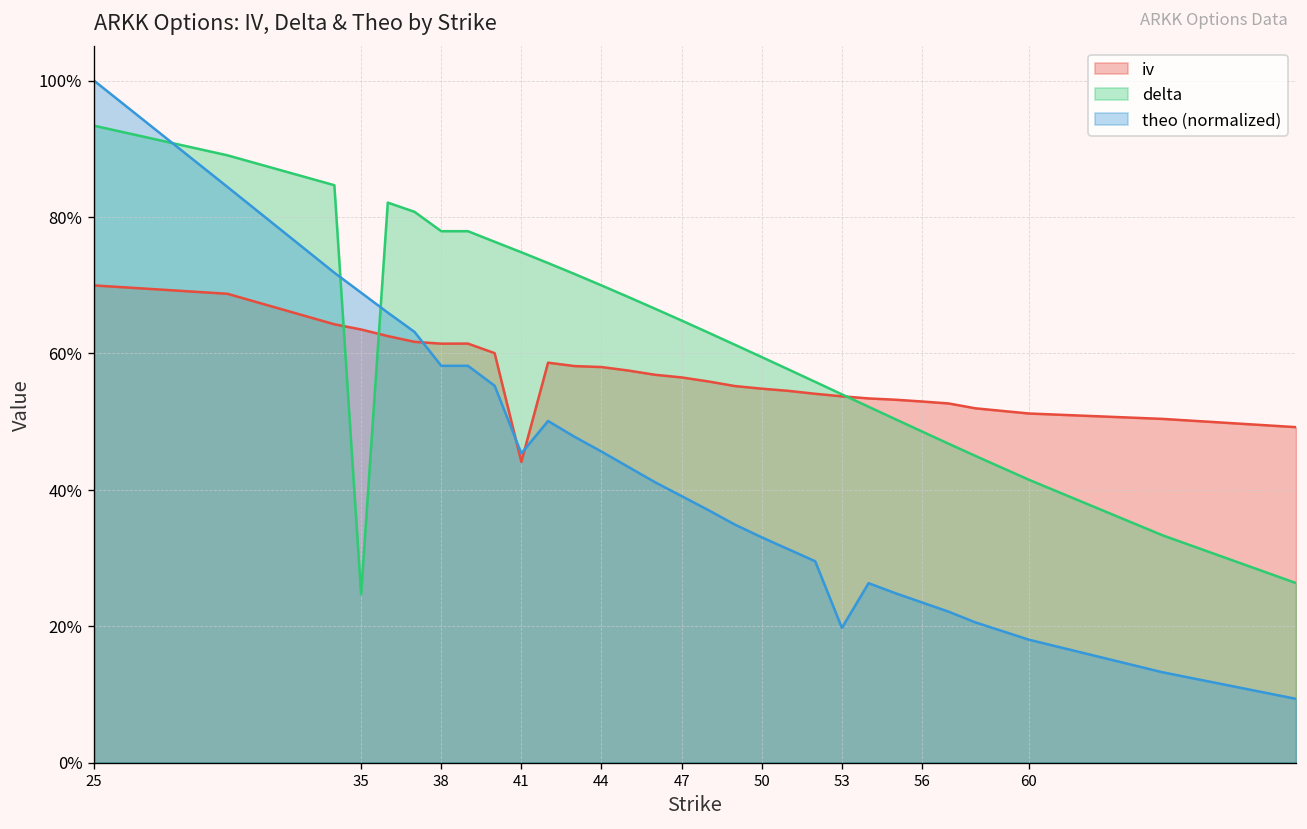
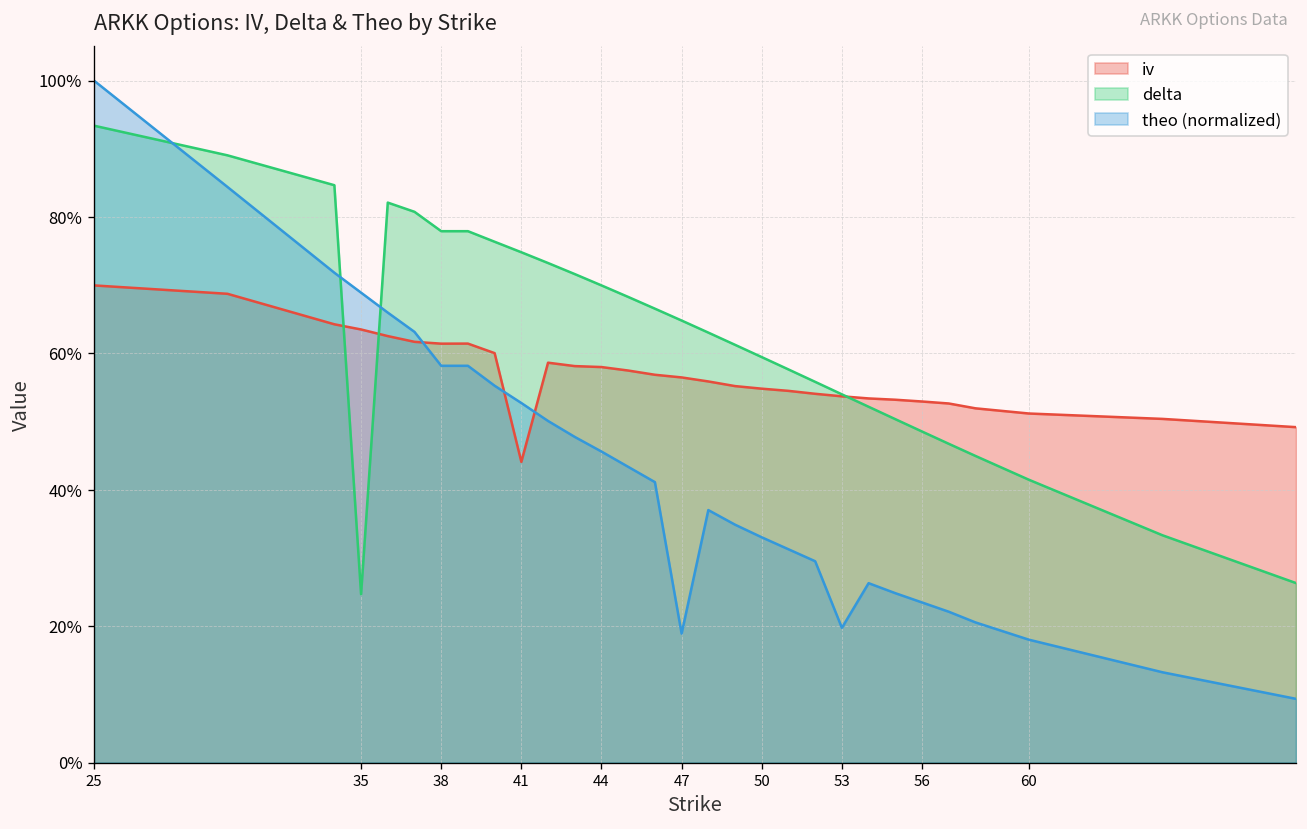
  {
    "iv": {
      "25": "70%",
      "35": "64%",
      "38": "61%",
      "41": "44%",
      "44": "58%",
      "47": "56%",
      "50": "55%",
      "56": "53%",
      "60": "51%"
    },
    "delta": {
      "25": "93%",
      "35": "25%",
      "38": "78%",
      "41": "75%",
      "44": "70%",
      "47": "65%",
      "50": "59%",
      "56": "49%",
      "60": "41%"
    },
    "theo (normalized)": {
      "25": "100%",
      "35": "69%",
      "38": "58%",
-     "41": "45%",
+     "41": "53%",
      "44": "46%",
-     "47": "39%",
+     "47": "19%",
      "50": "33%",
      "53": "20%",
      "56": "23%",
      "60": "18%"
    }
  }
